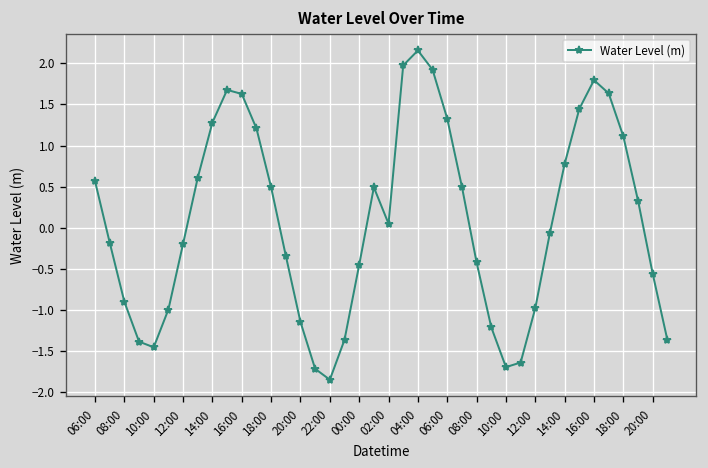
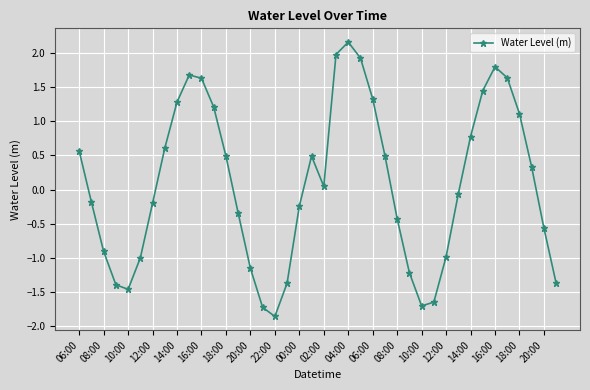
  {
    "22:00": -1.9,
-   "00:00": -0.5,
+   "00:00": -0.2,
    "02:00": 0.0,
    "04:00": 2.2
  }
